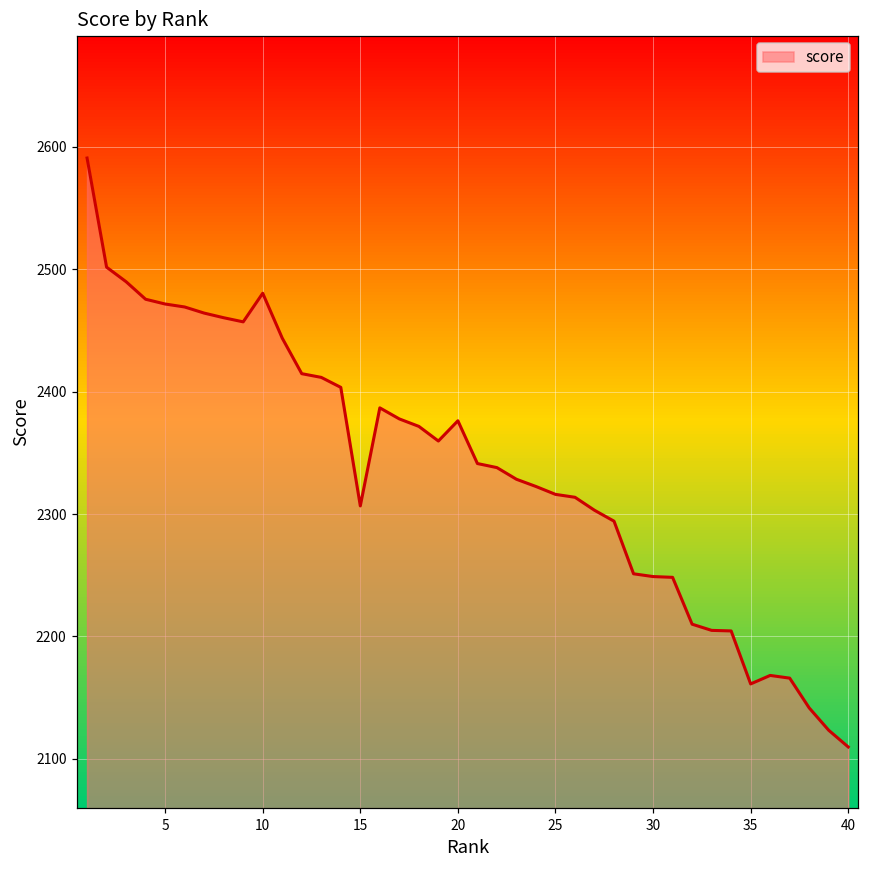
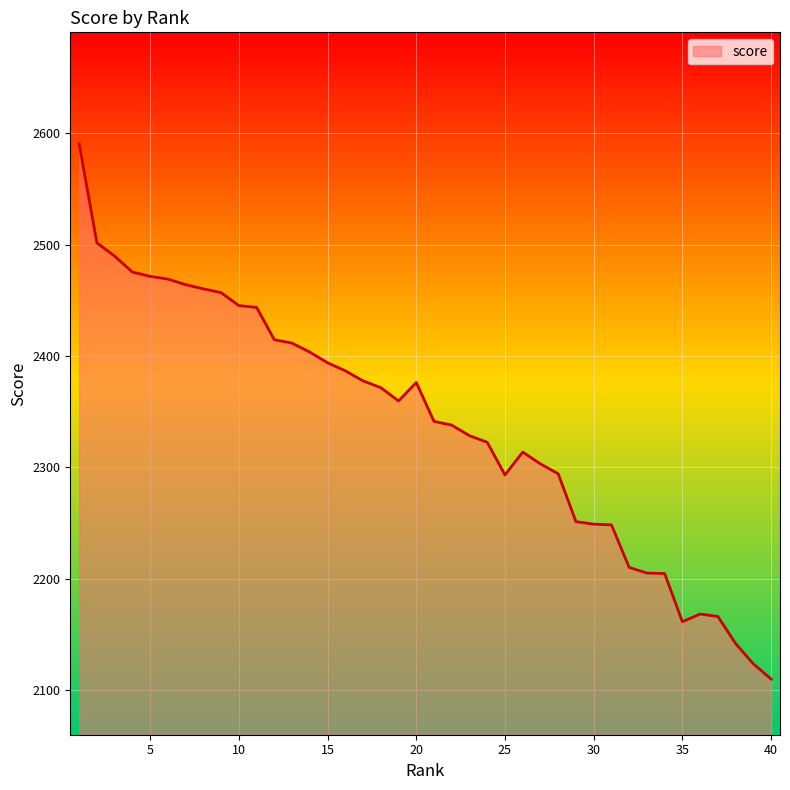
  {
    "5": 2471,
-   "10": 2480,
-   "15": 2307,
+   "10": 2445,
+   "15": 2394,
    "20": 2376,
-   "25": 2316,
+   "25": 2293,
    "30": 2249,
    "35": 2161,
    "40": 2110
  }
